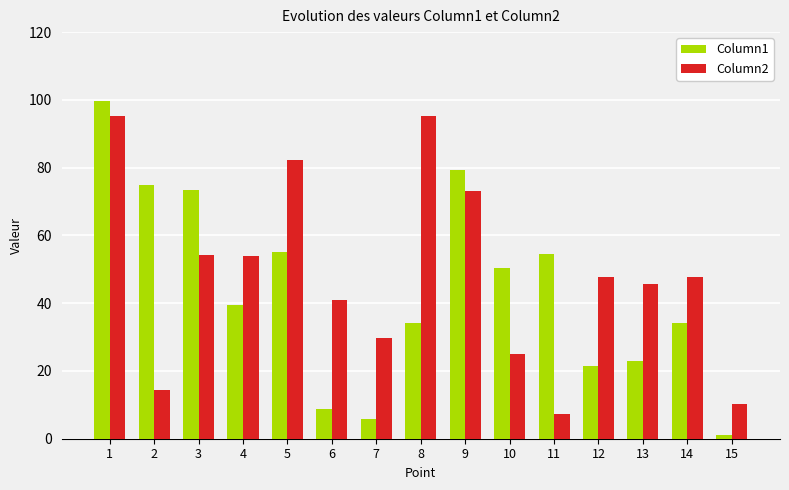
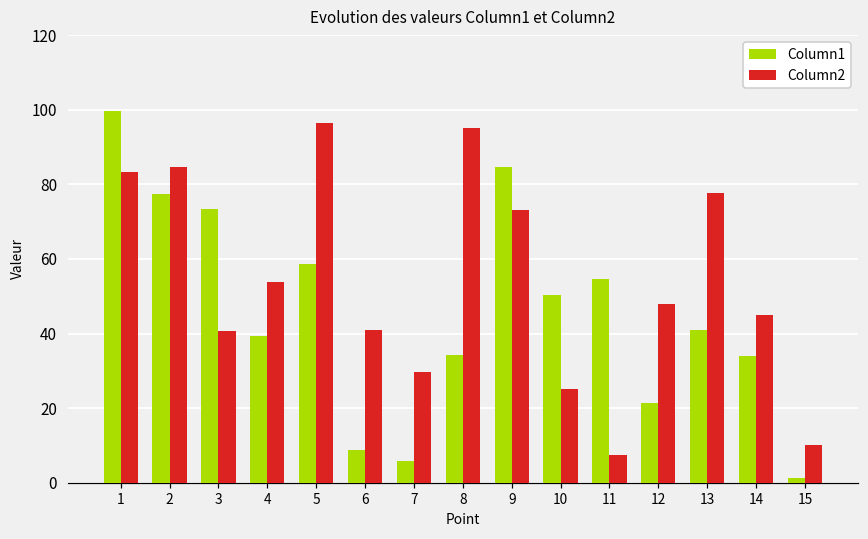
  {
    "Column1": {
      "1": 100,
-     "2": 75,
+     "2": 77,
      "3": 73,
      "4": 39,
-     "5": 55,
+     "5": 59,
      "6": 9,
      "7": 6,
      "8": 34,
-     "9": 79,
+     "9": 85,
      "10": 50,
      "11": 55,
      "12": 21,
-     "13": 23,
+     "13": 41,
      "14": 34,
      "15": 1
    },
    "Column2": {
-     "1": 95,
-     "2": 14,
-     "3": 54,
+     "1": 83,
+     "2": 85,
+     "3": 41,
      "4": 54,
-     "5": 82,
+     "5": 96,
      "6": 41,
      "7": 30,
      "8": 95,
      "9": 73,
      "10": 25,
      "11": 7,
      "12": 48,
-     "13": 46,
-     "14": 48,
+     "13": 78,
+     "14": 45,
      "15": 10
    }
  }
